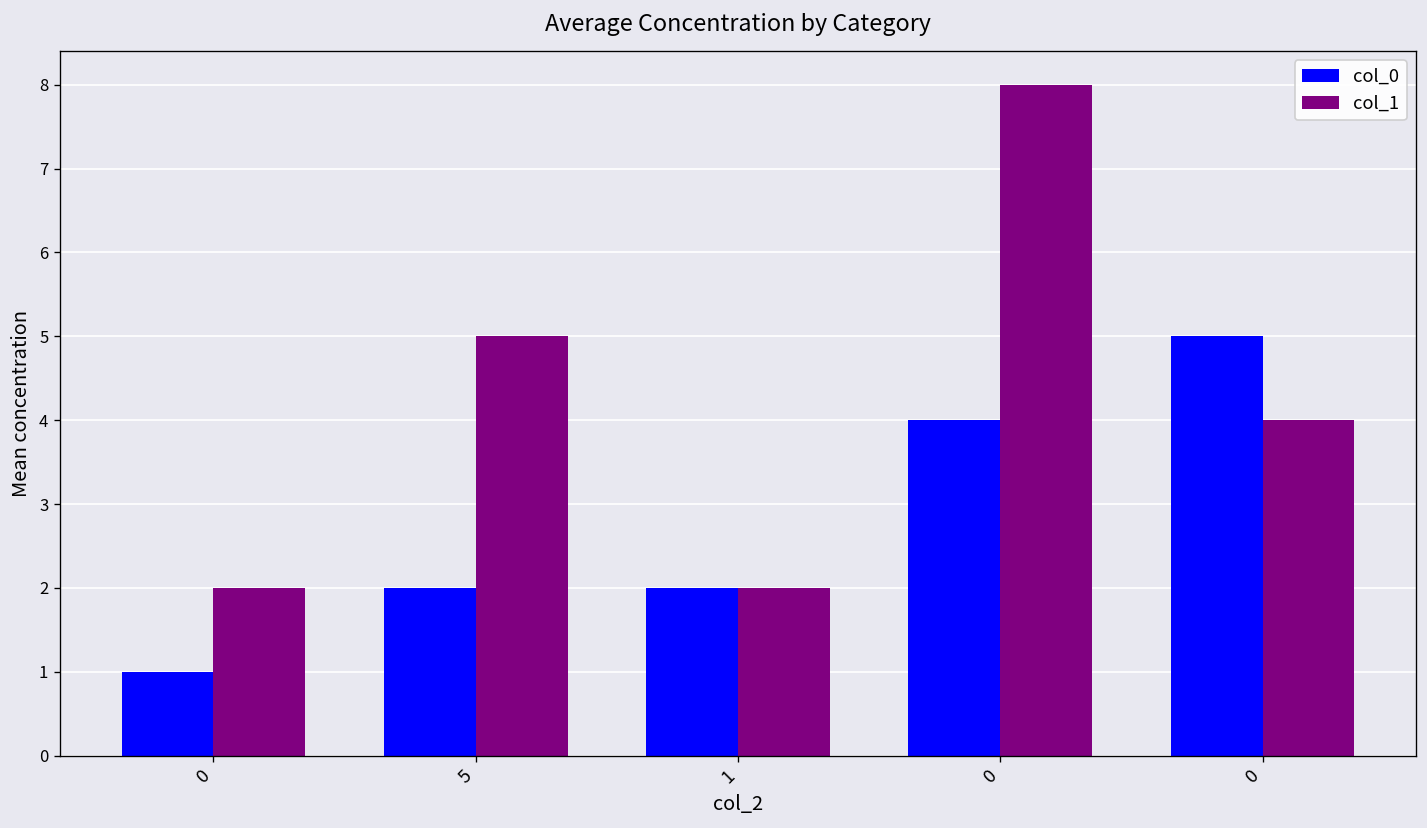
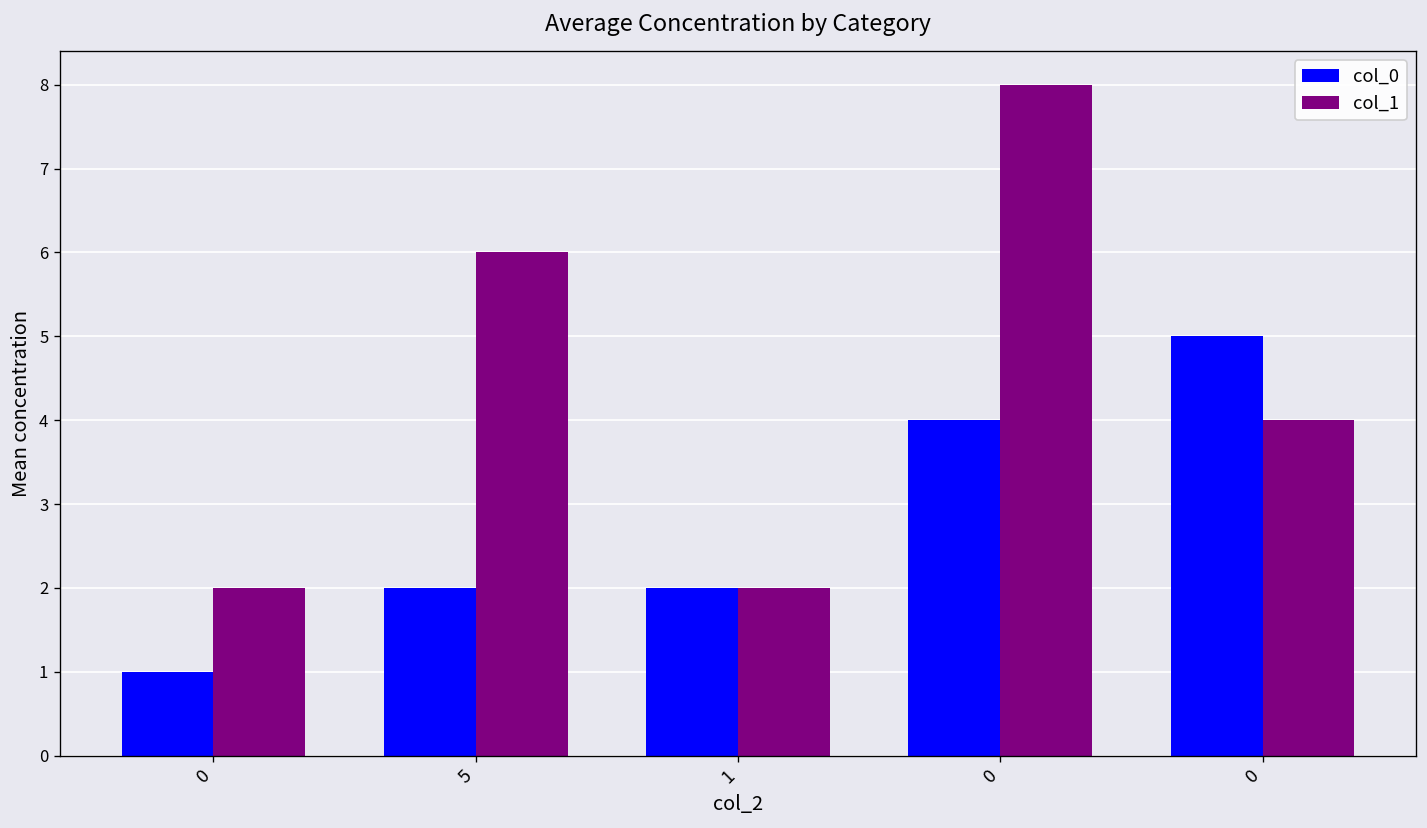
  {
    "col_0": {
      "5": 2,
      "1": 2
    },
    "col_1": {
-     "5": 5,
+     "5": 6,
      "1": 2
    }
  }
